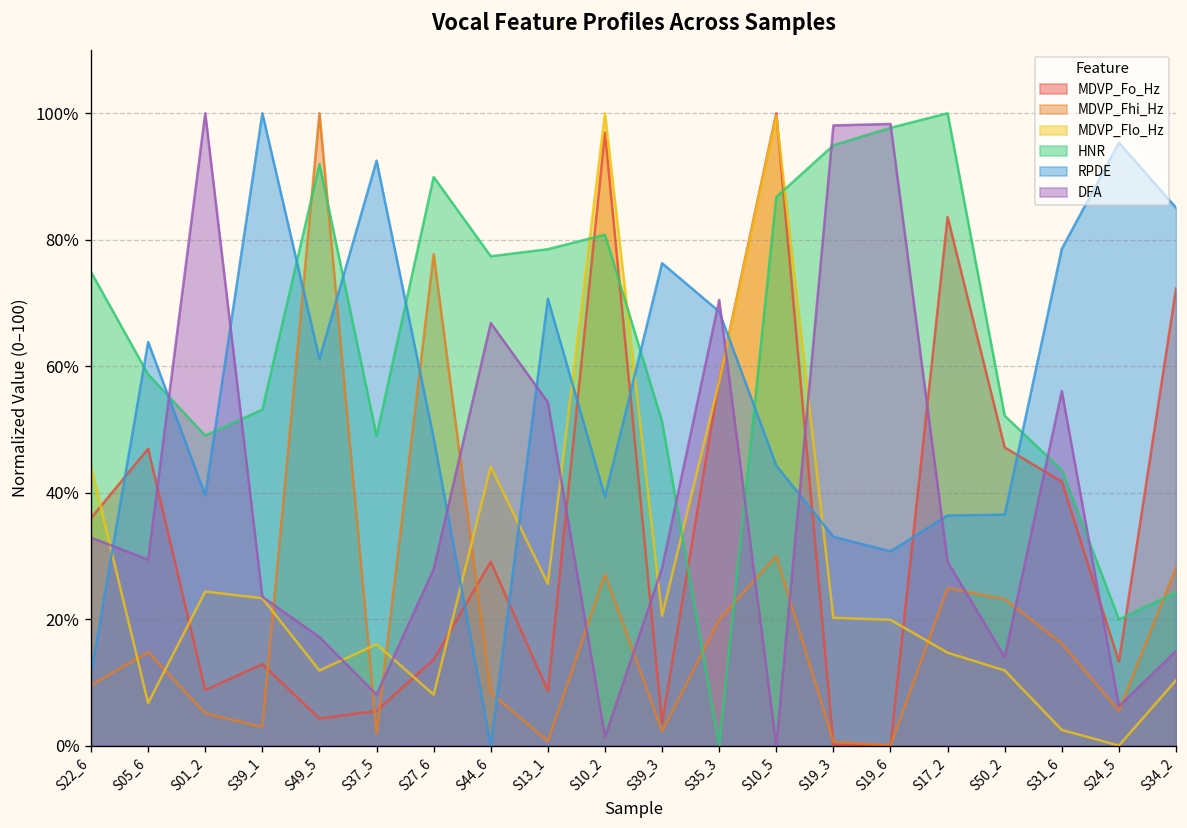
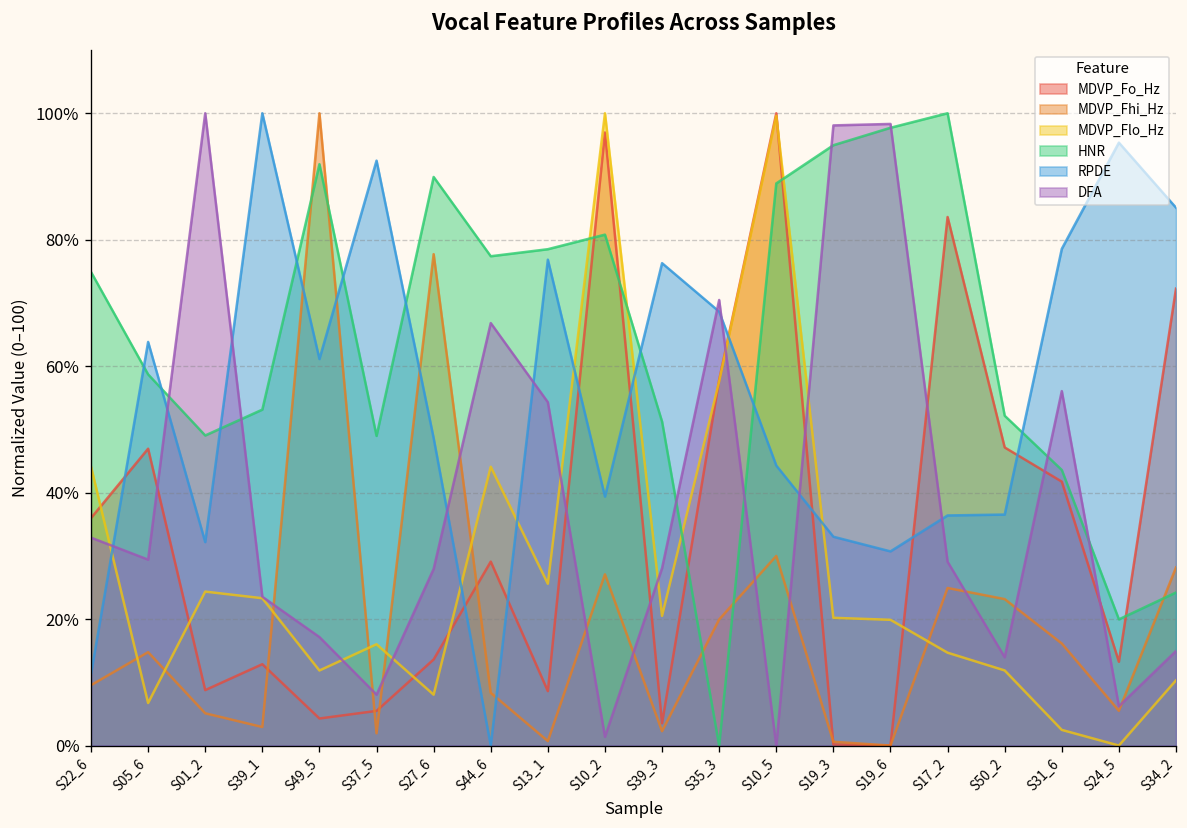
  {
    "HNR": {
      "S22_6": "75%",
      "S05_6": "59%",
      "S01_2": "49%",
      "S39_1": "53%",
      "S49_5": "92%",
      "S37_5": "49%",
      "S27_6": "90%",
      "S44_6": "77%",
      "S13_1": "78%",
      "S10_2": "81%",
      "S39_3": "51%",
      "S35_3": "0%",
-     "S10_5": "87%",
+     "S10_5": "89%",
      "S19_3": "95%",
      "S19_6": "98%",
      "S17_2": "100%",
      "S50_2": "52%",
      "S31_6": "44%",
      "S24_5": "20%",
      "S34_2": "24%"
    },
    "RPDE": {
      "S22_6": "11%",
      "S05_6": "64%",
-     "S01_2": "40%",
+     "S01_2": "32%",
      "S39_1": "100%",
      "S49_5": "61%",
      "S37_5": "93%",
      "S27_6": "49%",
      "S44_6": "0%",
-     "S13_1": "71%",
+     "S13_1": "77%",
      "S10_2": "39%",
      "S39_3": "76%",
      "S35_3": "69%",
      "S10_5": "44%",
      "S19_3": "33%",
      "S19_6": "31%",
      "S17_2": "36%",
      "S50_2": "37%",
      "S31_6": "79%",
      "S34_2": "85%"
    },
    "DFA": {
      "S22_6": "33%",
      "S05_6": "29%",
      "S01_2": "100%",
      "S49_5": "17%",
      "S37_5": "8%",
      "S27_6": "28%",
      "S44_6": "67%",
      "S13_1": "54%",
      "S10_2": "1%",
      "S39_3": "28%",
      "S35_3": "70%",
      "S10_5": "0%",
      "S19_3": "98%",
      "S19_6": "98%",
      "S17_2": "29%",
      "S50_2": "14%",
      "S31_6": "56%",
      "S24_5": "6%",
      "S34_2": "15%"
    }
  }
